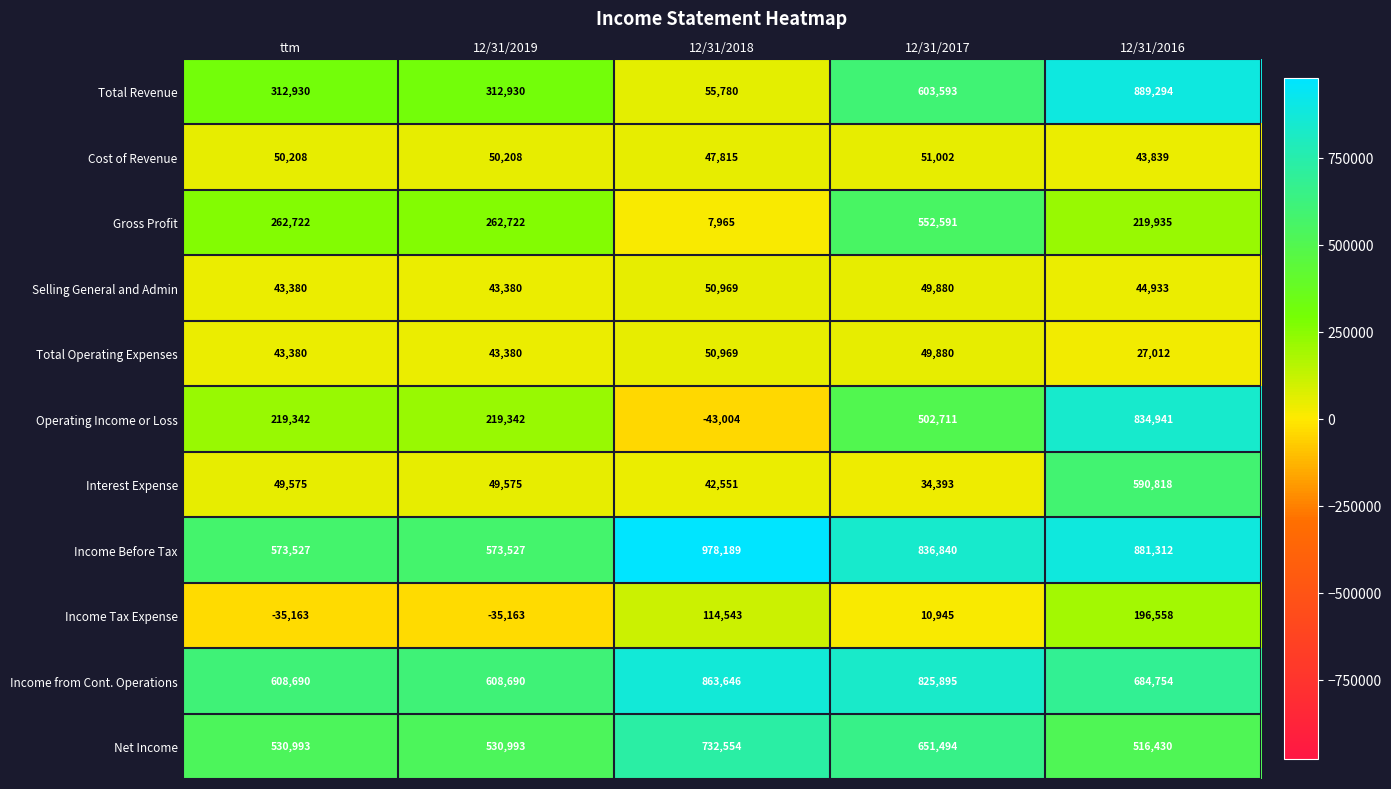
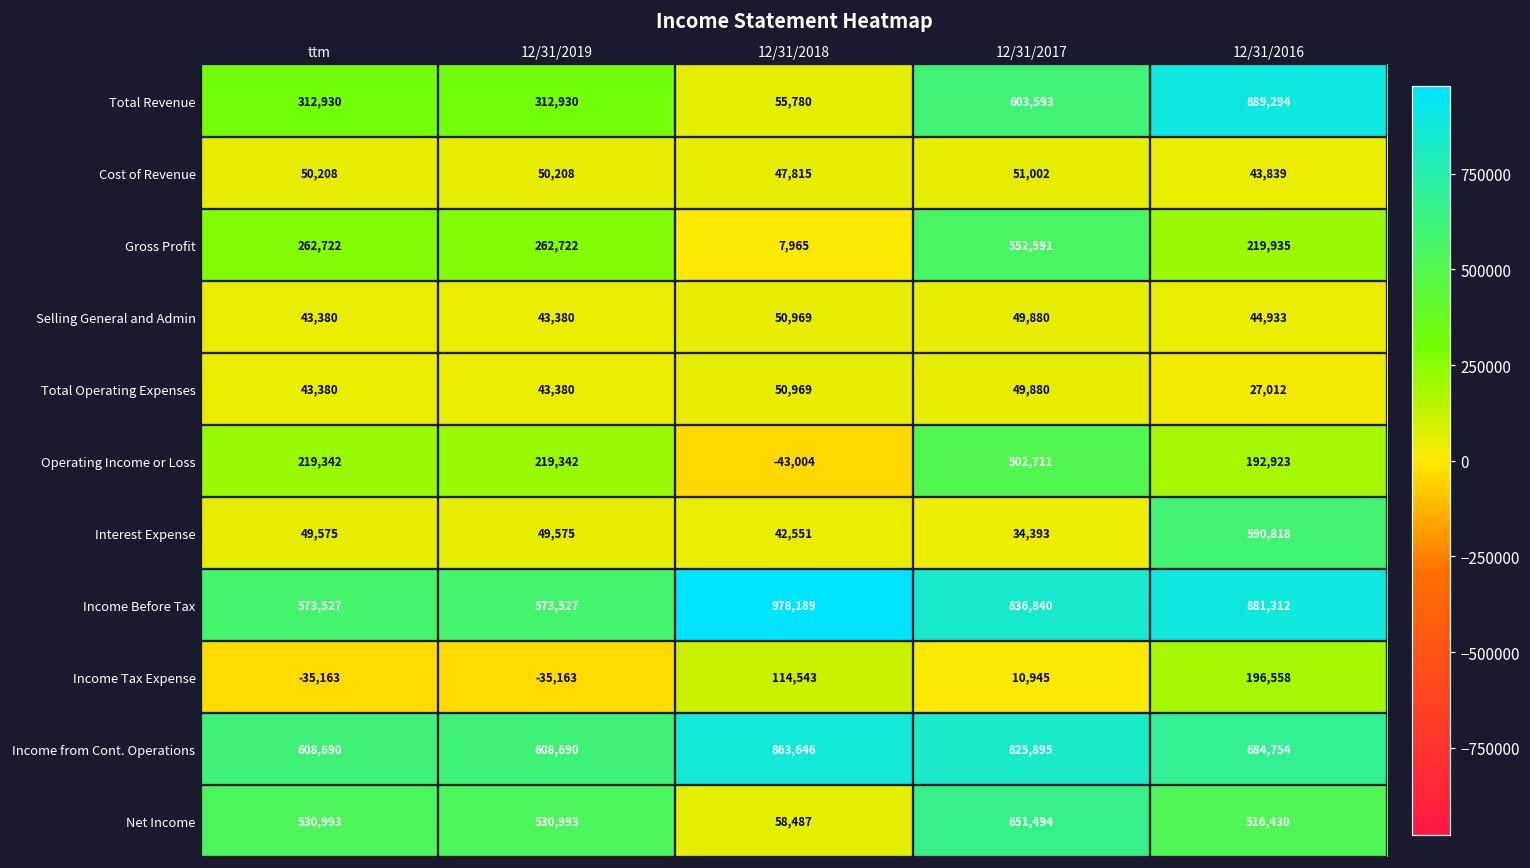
  {
    "Total Revenue": {
      "ttm": "312,930",
      "12/31/2019": "312,930",
      "12/31/2018": "55,780",
      "12/31/2017": "603,593",
      "12/31/2016": "889,294"
    },
    "Cost of Revenue": {
      "ttm": "50,208",
      "12/31/2019": "50,208",
      "12/31/2018": "47,815",
      "12/31/2017": "51,002",
      "12/31/2016": "43,839"
    },
    "Gross Profit": {
      "ttm": "262,722",
      "12/31/2019": "262,722",
      "12/31/2018": "7,965",
      "12/31/2017": "552,591",
      "12/31/2016": "219,935"
    },
    "Selling General and Admin": {
      "ttm": "43,380",
      "12/31/2019": "43,380",
      "12/31/2018": "50,969",
      "12/31/2017": "49,880",
      "12/31/2016": "44,933"
    },
    "Total Operating Expenses": {
      "ttm": "43,380",
      "12/31/2019": "43,380",
      "12/31/2018": "50,969",
      "12/31/2017": "49,880",
      "12/31/2016": "27,012"
    },
    "Operating Income or Loss": {
      "ttm": "219,342",
      "12/31/2019": "219,342",
      "12/31/2018": "-43,004",
      "12/31/2017": "502,711",
-     "12/31/2016": "834,941"
+     "12/31/2016": "192,923"
    },
    "Interest Expense": {
      "ttm": "49,575",
      "12/31/2019": "49,575",
      "12/31/2018": "42,551",
      "12/31/2017": "34,393",
      "12/31/2016": "590,818"
    },
    "Income Before Tax": {
      "ttm": "573,527",
      "12/31/2019": "573,527",
      "12/31/2018": "978,189",
      "12/31/2017": "836,840",
      "12/31/2016": "881,312"
    },
    "Income Tax Expense": {
      "ttm": "-35,163",
      "12/31/2019": "-35,163",
      "12/31/2018": "114,543",
      "12/31/2017": "10,945",
      "12/31/2016": "196,558"
    },
    "Income from Cont. Operations": {
      "ttm": "608,690",
      "12/31/2019": "608,690",
      "12/31/2018": "863,646",
      "12/31/2017": "825,895",
      "12/31/2016": "684,754"
    },
    "Net Income": {
      "ttm": "530,993",
      "12/31/2019": "530,993",
-     "12/31/2018": "732,554",
+     "12/31/2018": "58,487",
      "12/31/2017": "651,494",
      "12/31/2016": "516,430"
    }
  }
